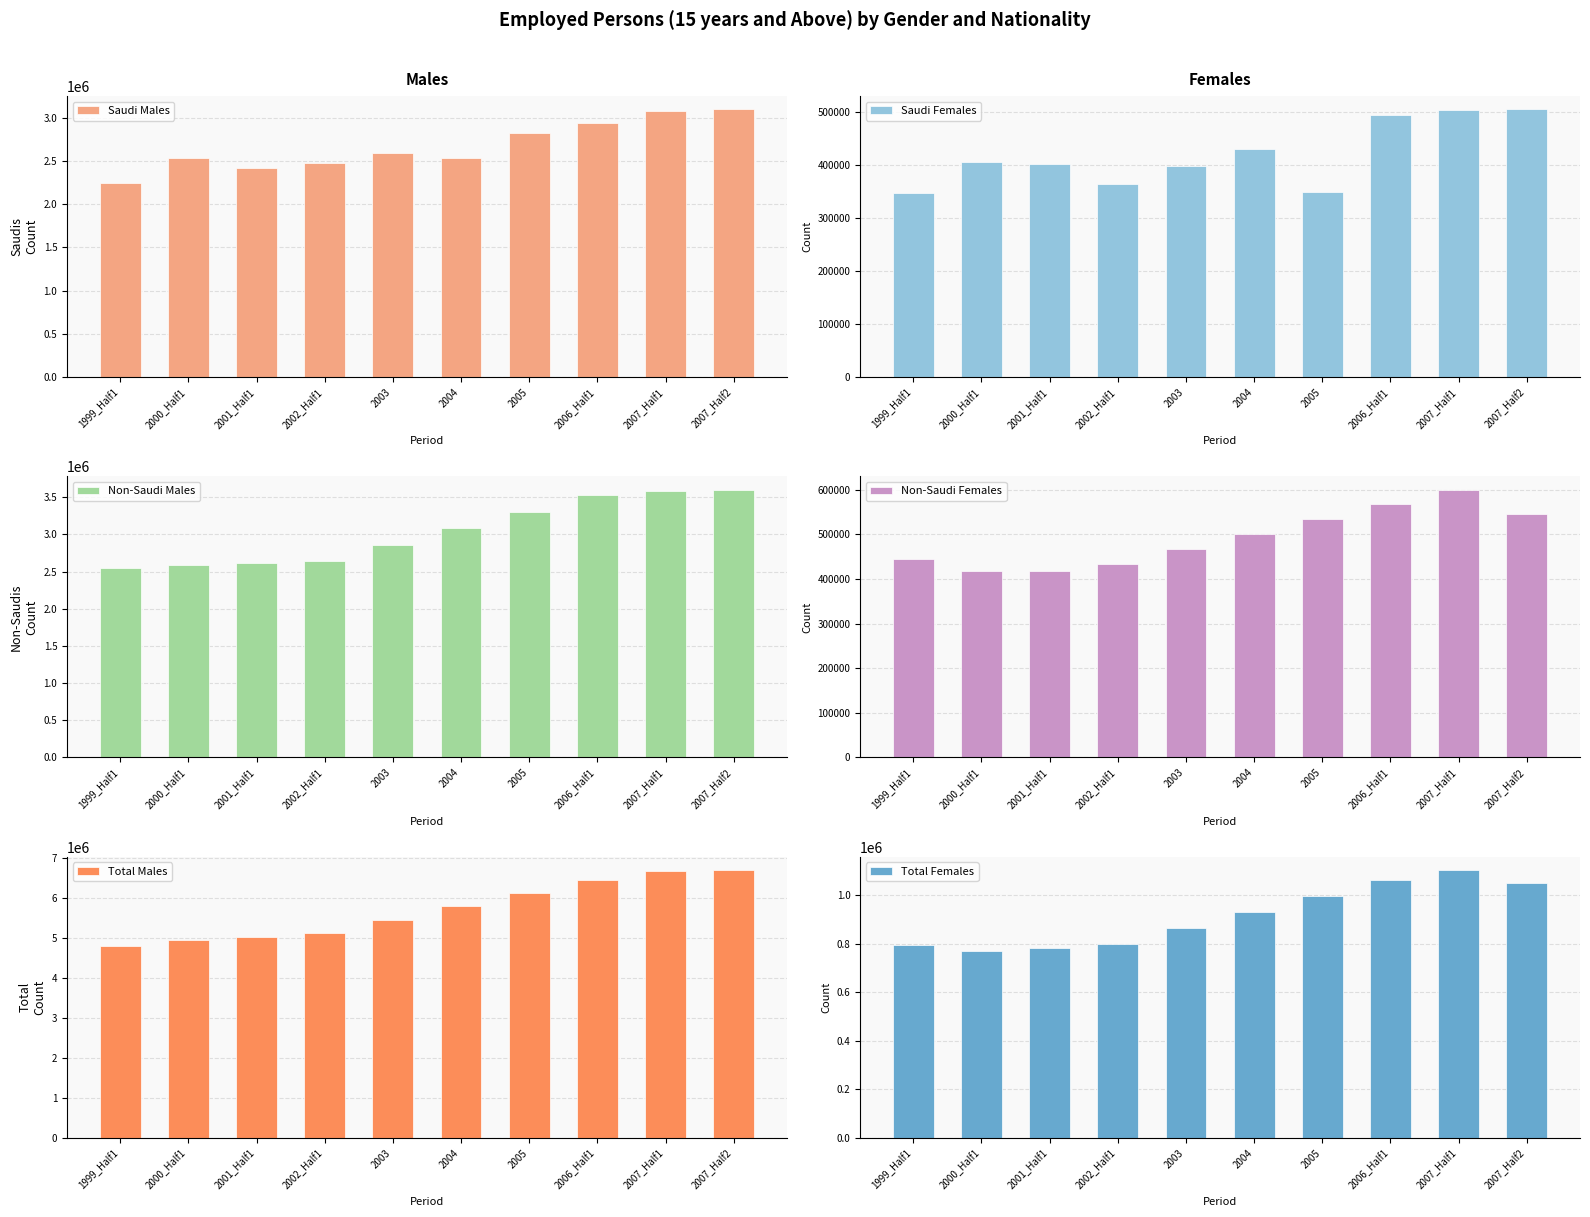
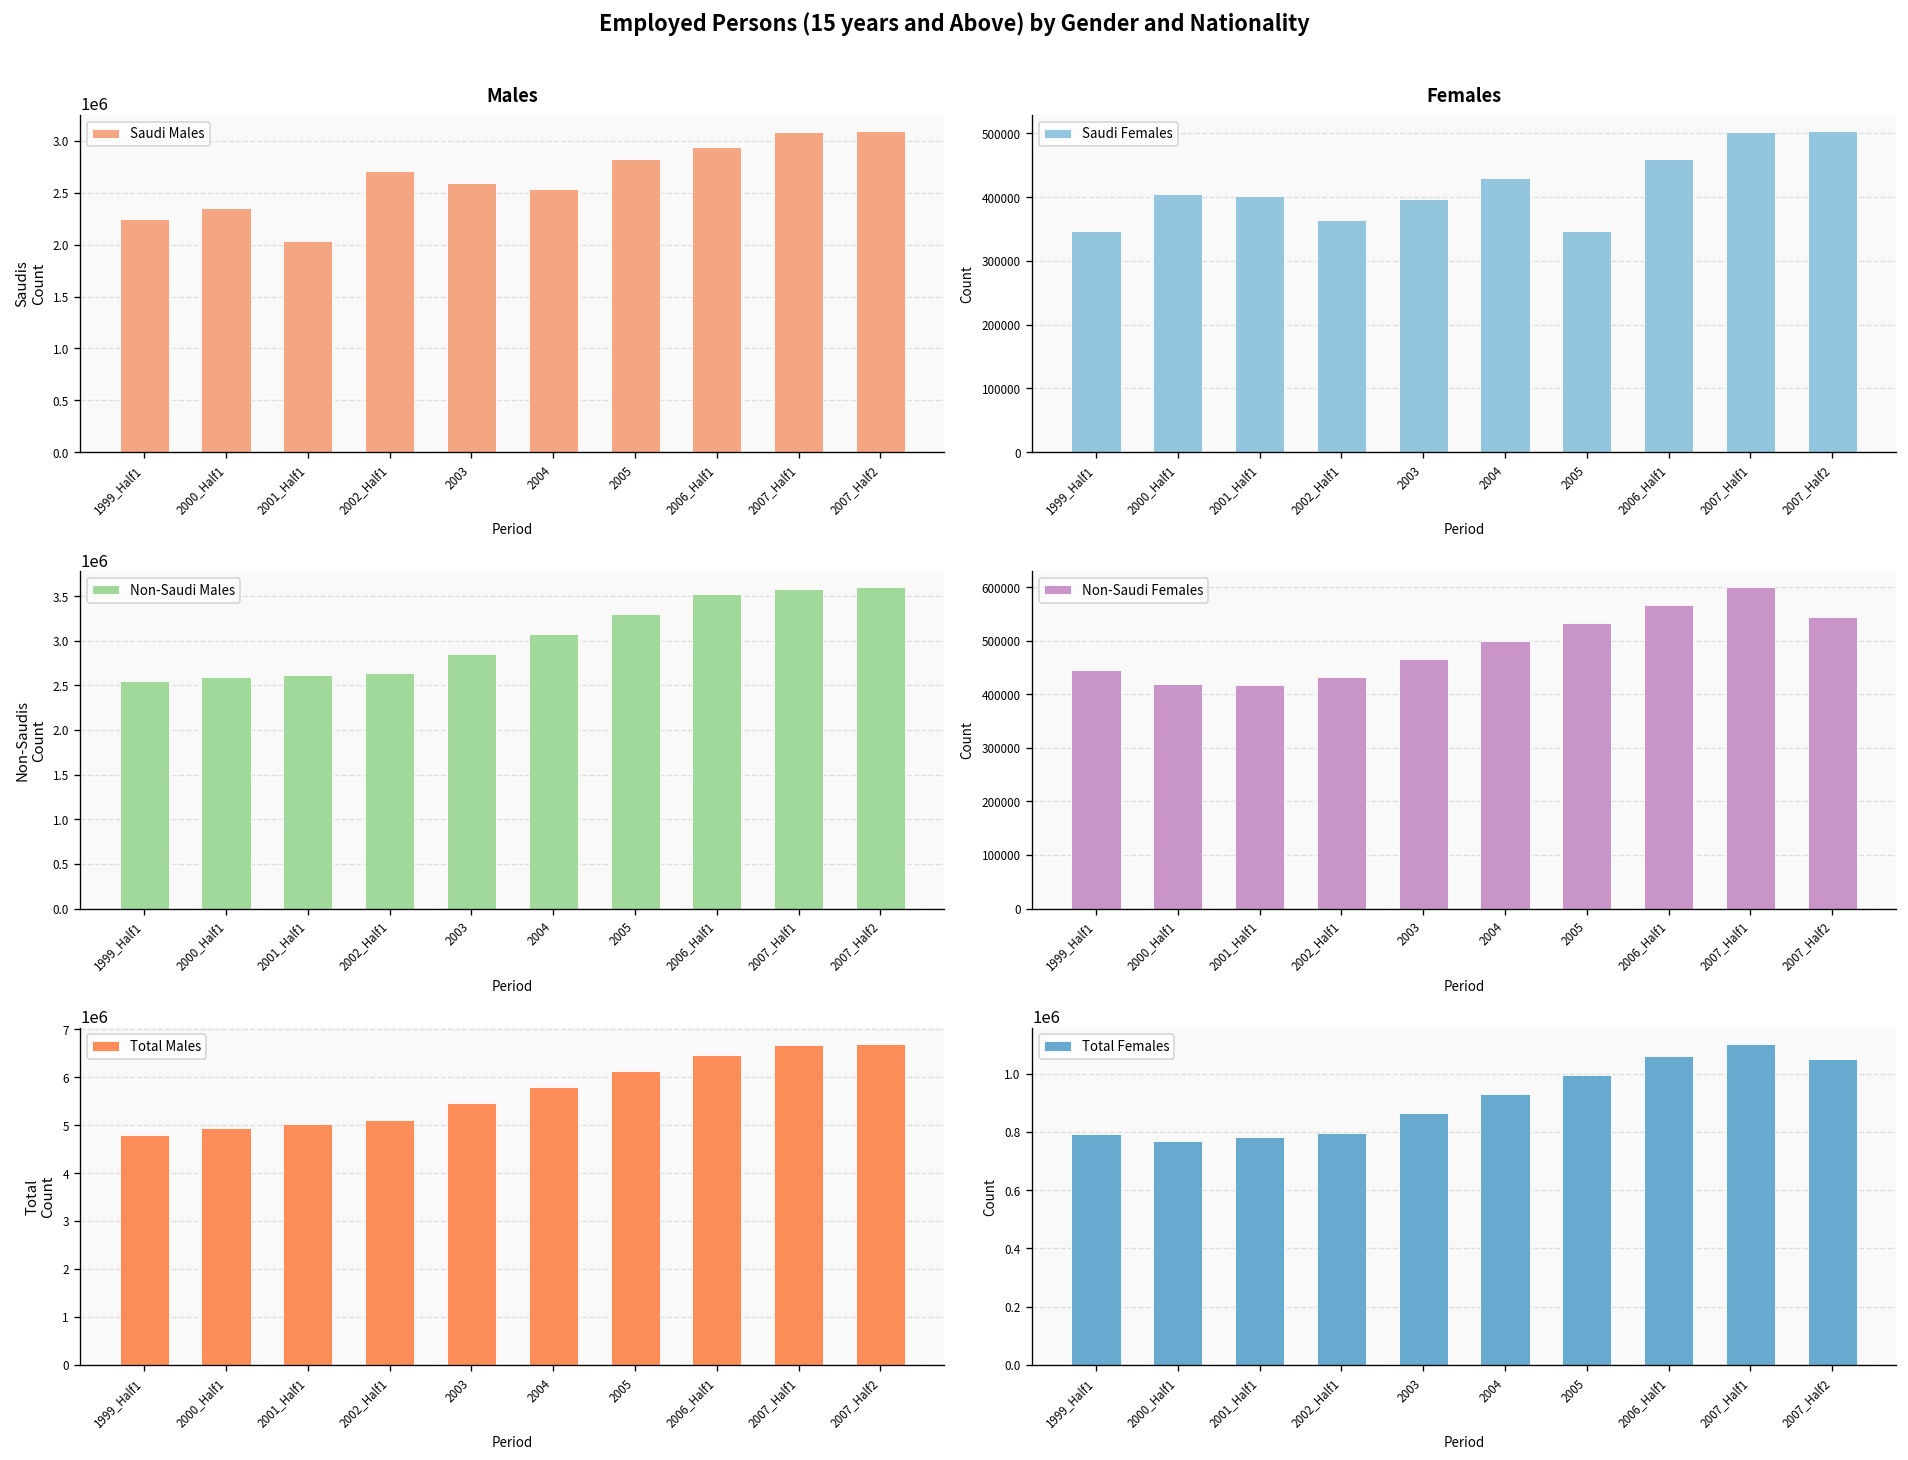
  {
    "Males": {
      "1999_Half1": 2200000,
-     "2000_Half1": 2500000,
-     "2001_Half1": 2400000,
-     "2002_Half1": 2500000,
+     "2000_Half1": 2400000,
+     "2001_Half1": 2000000,
+     "2002_Half1": 2700000,
      "2003": 2600000,
      "2004": 2500000,
      "2005": 2800000,
      "2006_Half1": 2900000,
      "2007_Half1": 3100000,
      "2007_Half2": 3100000
    },
    "Females": {
      "1999_Half1": 350000,
      "2000_Half1": 410000,
      "2001_Half1": 400000,
      "2002_Half1": 360000,
      "2003": 400000,
      "2004": 430000,
      "2005": 350000,
-     "2006_Half1": 490000,
+     "2006_Half1": 460000,
      "2007_Half1": 500000,
      "2007_Half2": 500000
    }
  }
